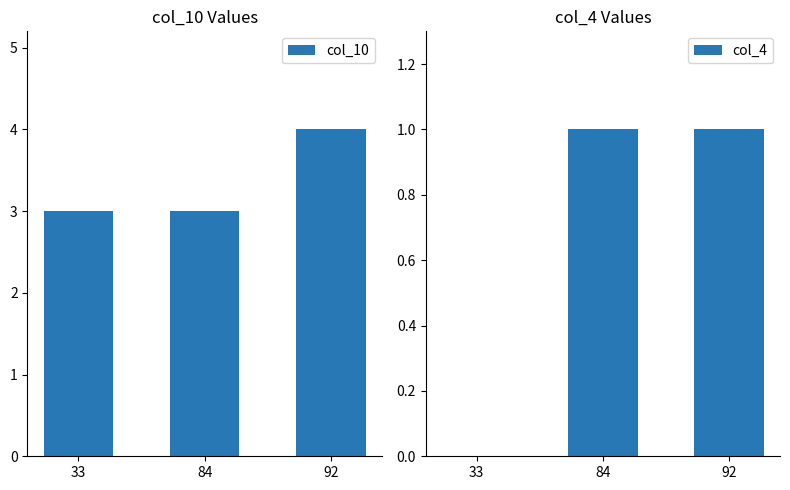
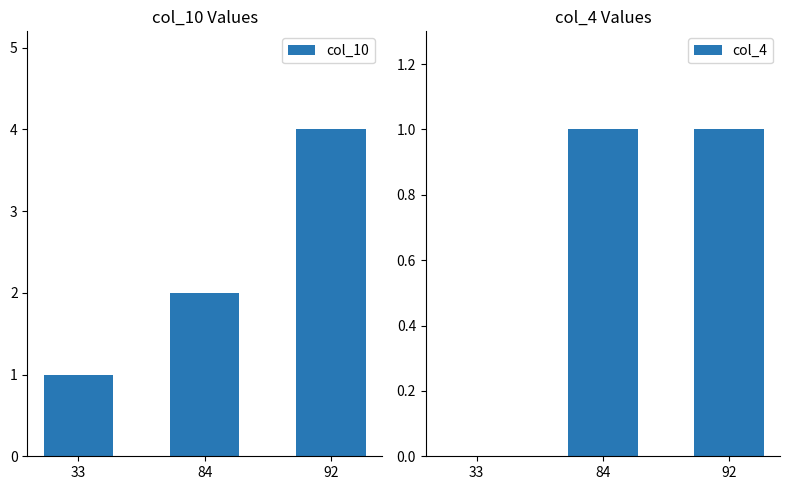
  {
    "col_10 Values": {
-     "33": 3,
-     "84": 3,
+     "33": 1,
+     "84": 2,
      "92": 4
    },
    "col_4 Values": {
      "33": 0.00,
      "84": 1.00,
      "92": 1.00
    }
  }
